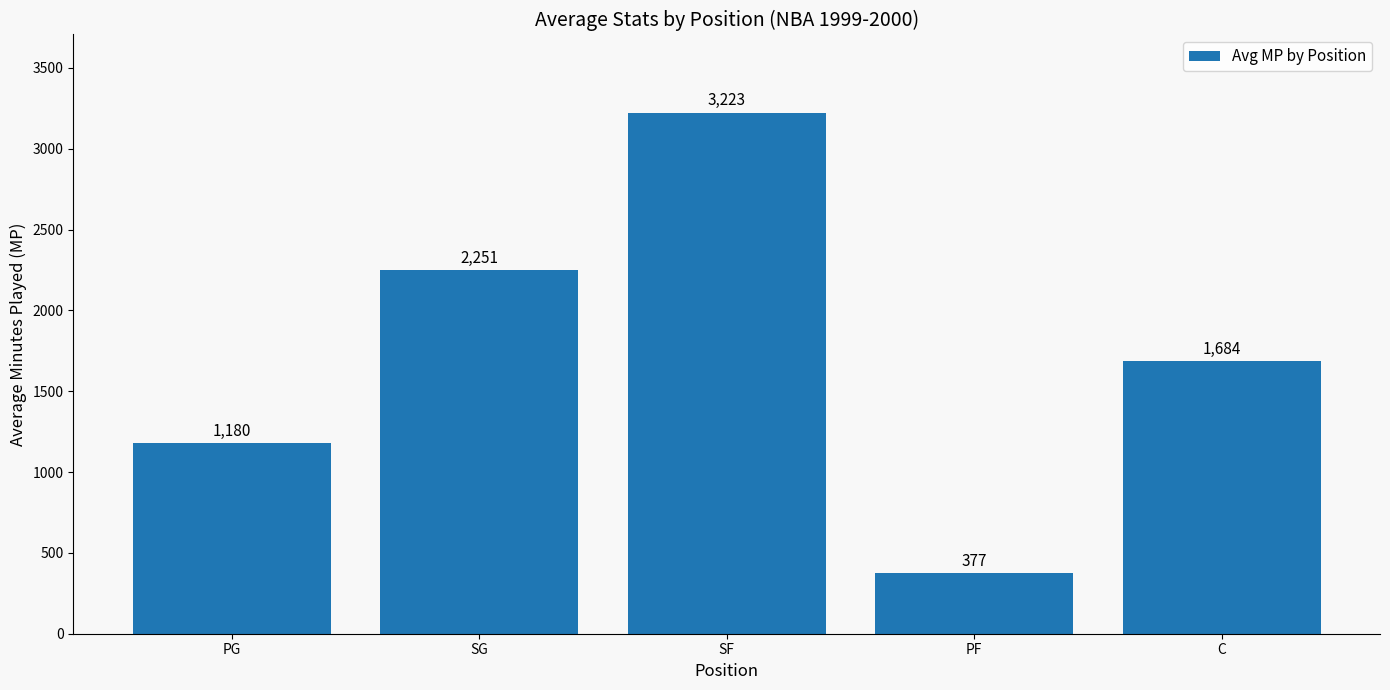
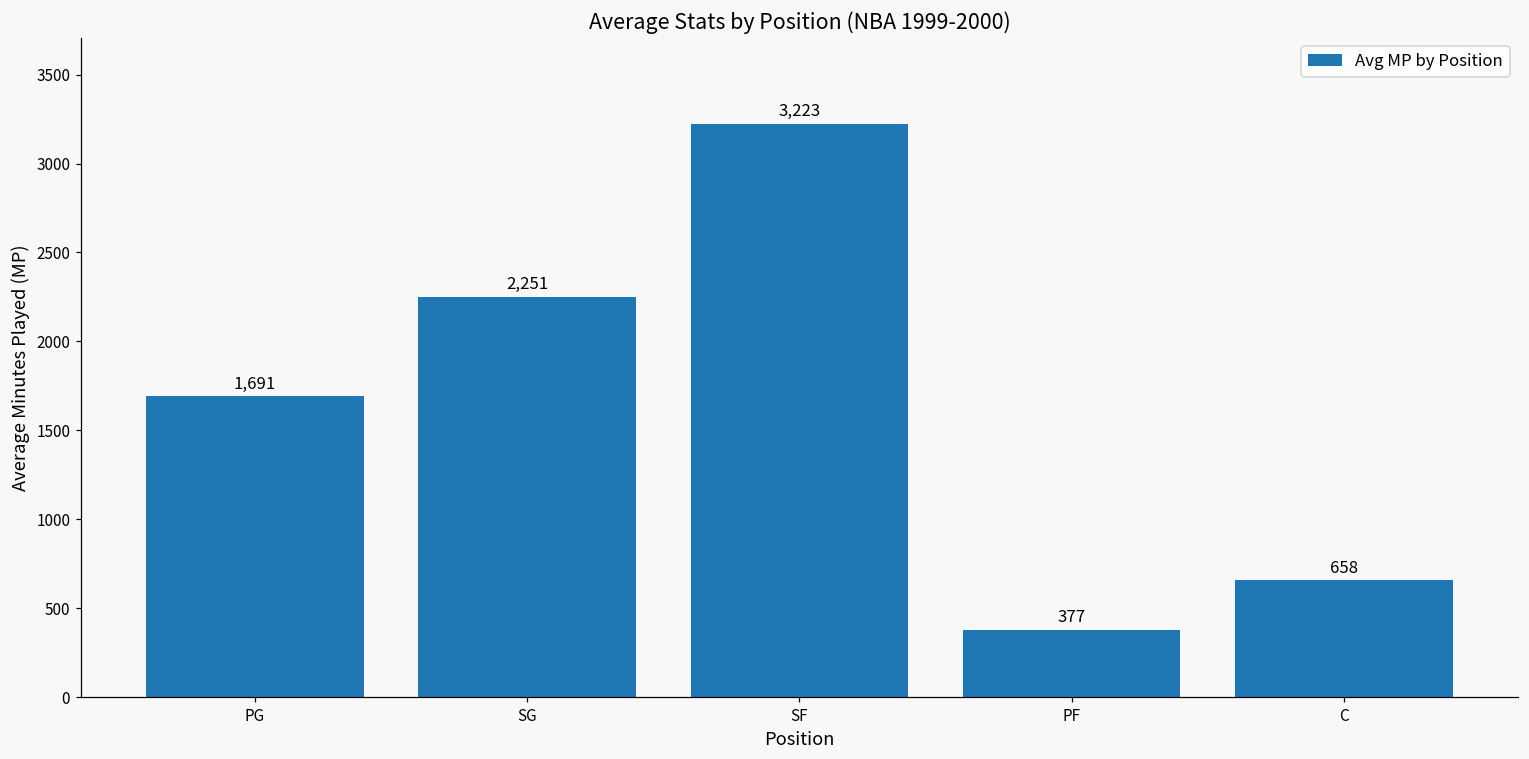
  {
-   "PG": "1,180",
+   "PG": "1,691",
    "SG": "2,251",
    "SF": "3,223",
    "PF": "377",
-   "C": "1,684"
+   "C": "658"
  }
